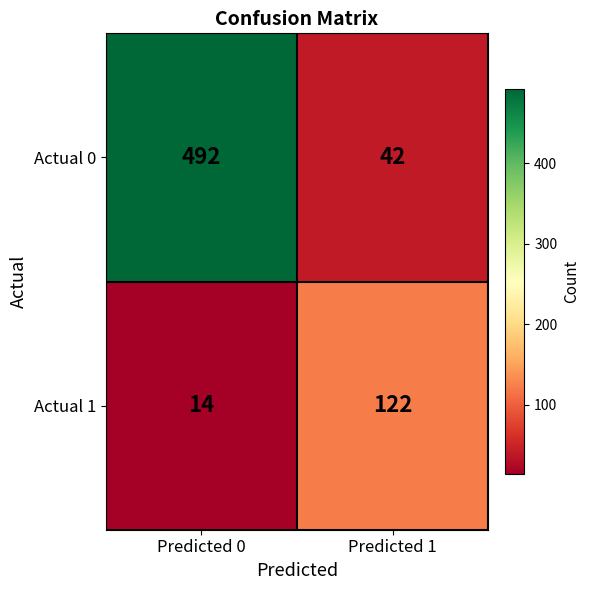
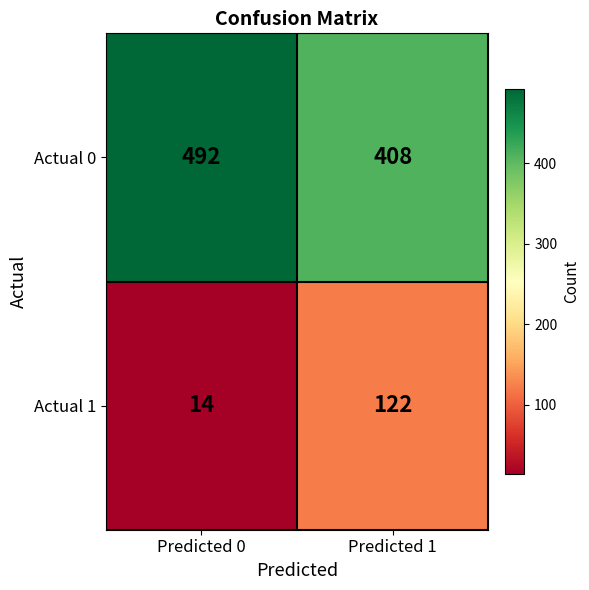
  {
    "Actual 0": {
      "Predicted 0": 492,
-     "Predicted 1": 42
+     "Predicted 1": 408
    },
    "Actual 1": {
      "Predicted 0": 14,
      "Predicted 1": 122
    }
  }
